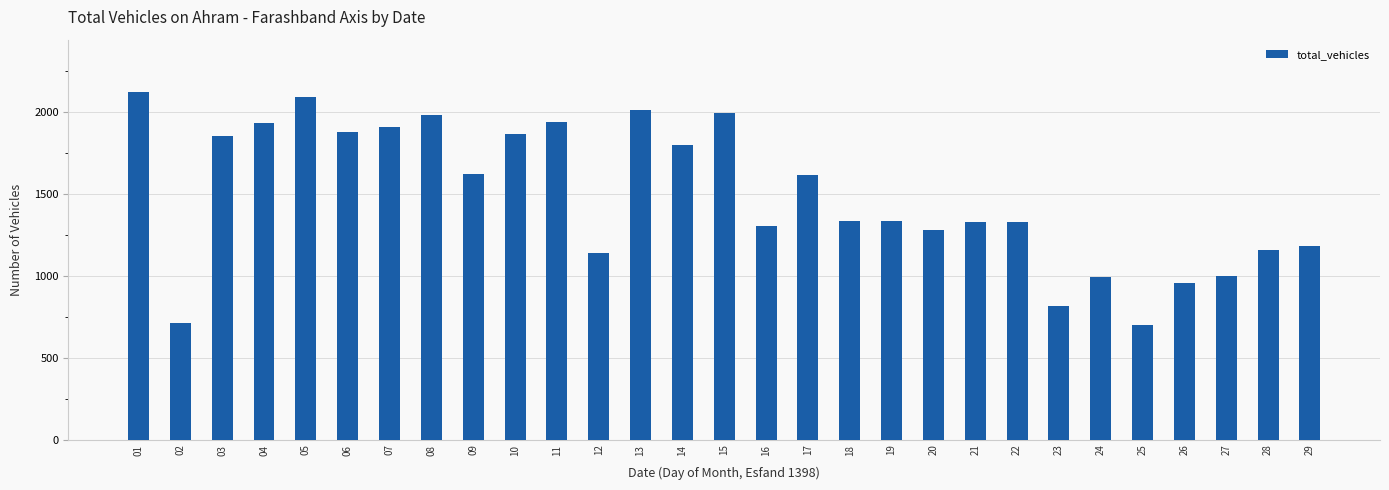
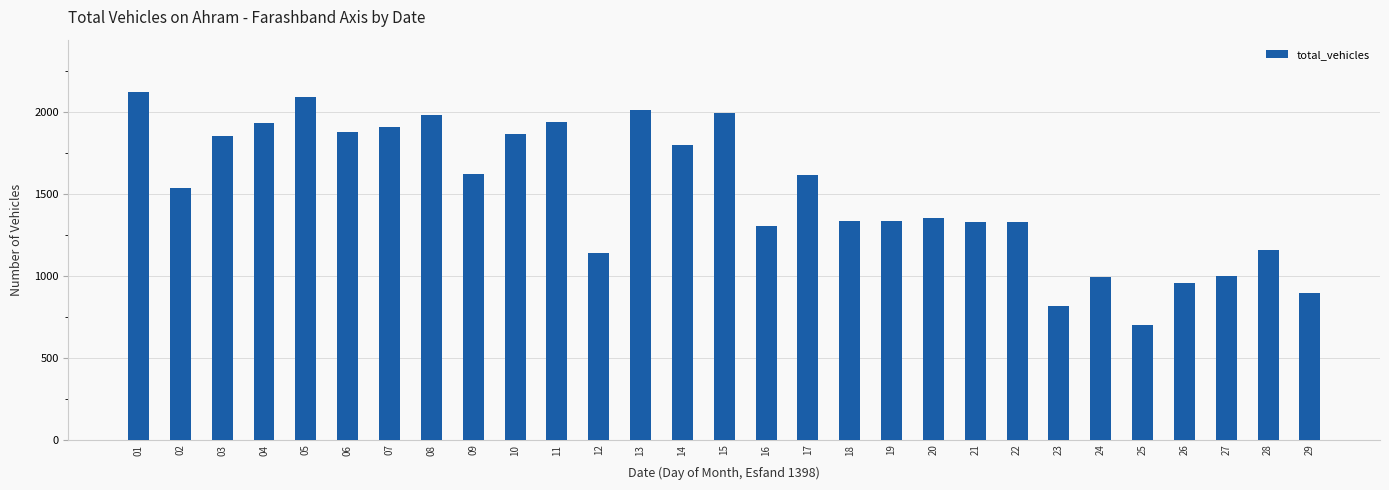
  {
    "01": 2120,
-   "02": 710,
+   "02": 1530,
    "03": 1850,
    "04": 1930,
    "05": 2090,
    "06": 1870,
    "07": 1910,
    "08": 1980,
    "09": 1620,
    "10": 1860,
    "11": 1940,
    "12": 1140,
    "13": 2010,
    "14": 1790,
    "15": 1990,
    "16": 1300,
    "17": 1620,
    "18": 1330,
    "19": 1340,
-   "20": 1280,
+   "20": 1350,
    "21": 1330,
    "22": 1330,
    "23": 820,
    "24": 990,
    "25": 700,
    "26": 950,
    "27": 1000,
    "28": 1150,
-   "29": 1180
+   "29": 900
  }
